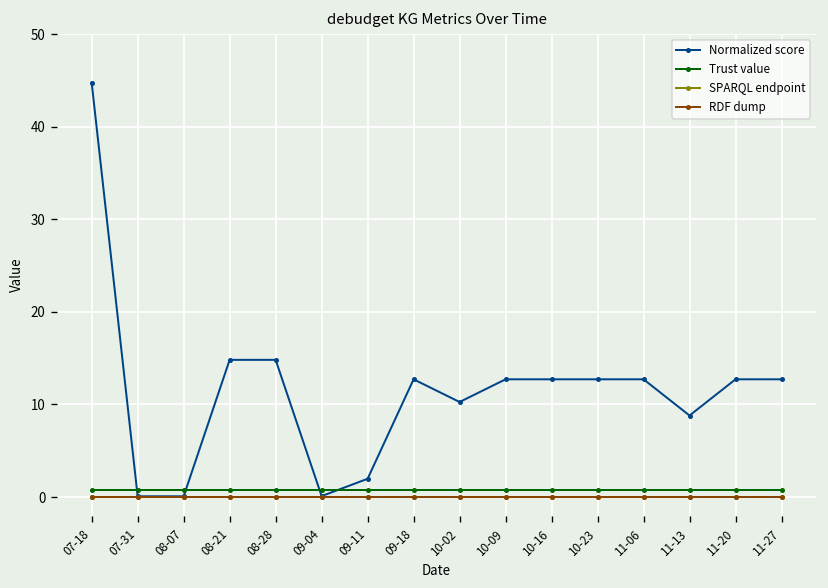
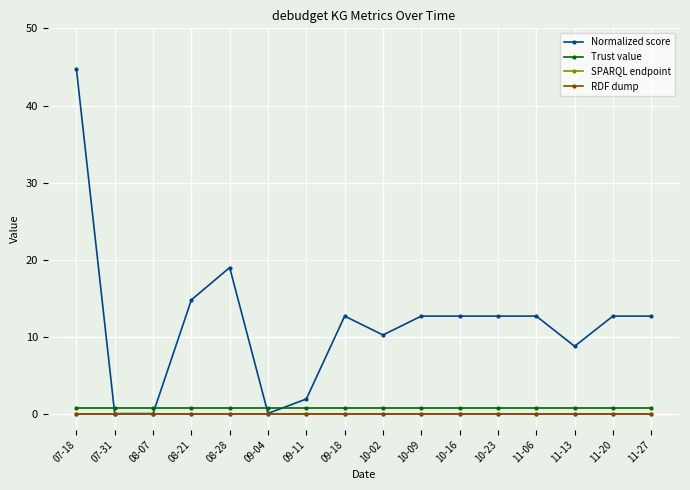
  {
    "Normalized score": {
      "07-18": 45,
      "08-21": 15,
-     "08-28": 15,
+     "08-28": 19,
      "09-11": 2,
      "09-18": 13,
      "10-02": 10,
      "10-09": 13,
      "10-16": 13,
      "10-23": 13,
      "11-06": 13,
      "11-13": 9,
      "11-20": 13,
      "11-27": 13
    },
    "Trust value": {
      "07-18": 1,
      "07-31": 1,
      "08-07": 1,
      "08-21": 1,
      "08-28": 1,
      "09-04": 1,
      "09-11": 1,
      "09-18": 1,
      "10-02": 1,
      "10-09": 1,
      "10-16": 1,
      "10-23": 1,
      "11-06": 1,
      "11-13": 1,
      "11-20": 1,
      "11-27": 1
    },
    "RDF dump": {
      "07-18": 0,
      "08-21": 0,
      "08-28": 0,
      "09-11": 0,
      "09-18": 0,
      "10-02": 0,
      "10-09": 0,
      "10-16": 0,
      "10-23": 0,
      "11-06": 0,
      "11-13": 0,
      "11-20": 0,
      "11-27": 0
    }
  }
